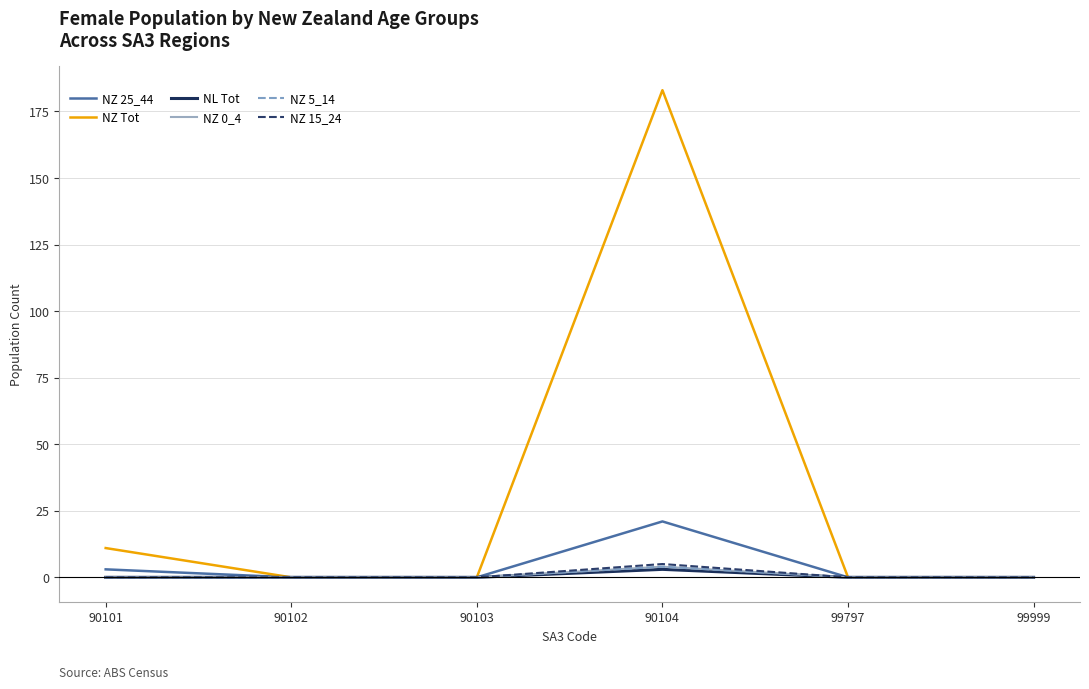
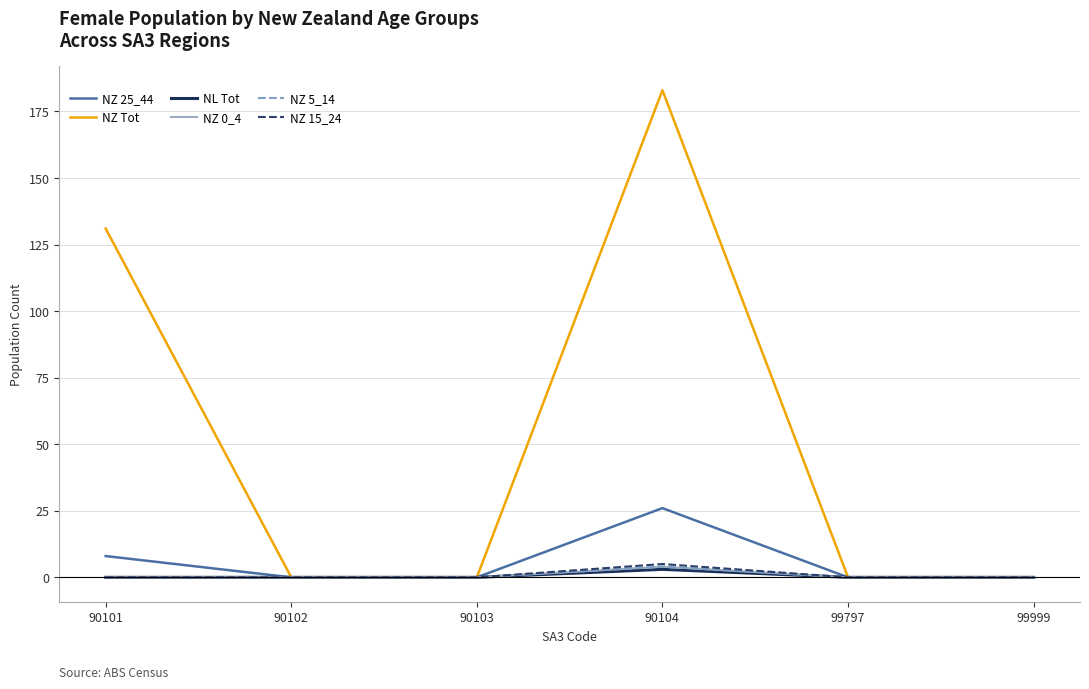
  {
    "NZ 25_44": {
-     "90101": 3,
-     "90104": 21
+     "90101": 8,
+     "90104": 26
    },
    "NZ Tot": {
-     "90101": 11,
+     "90101": 131,
      "90104": 183
    },
    "NZ 5_14": {
      "90104": 4
    }
  }
